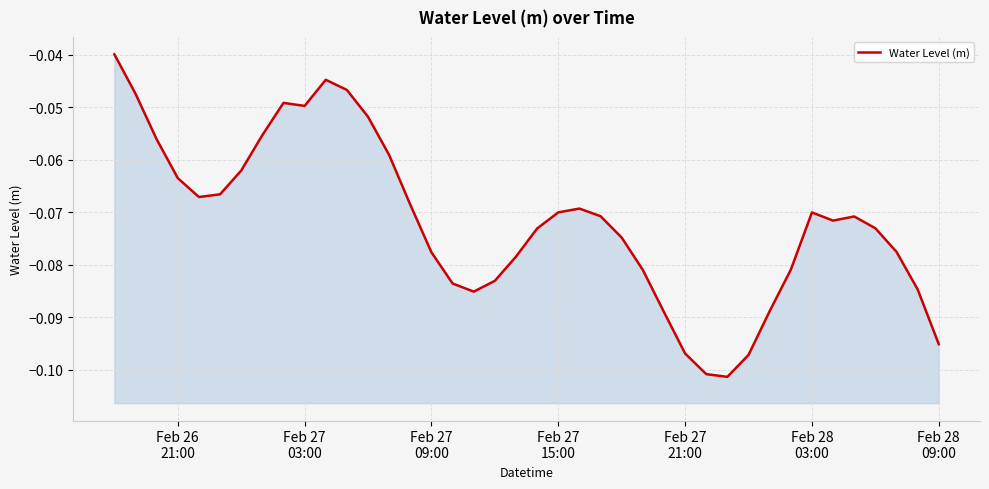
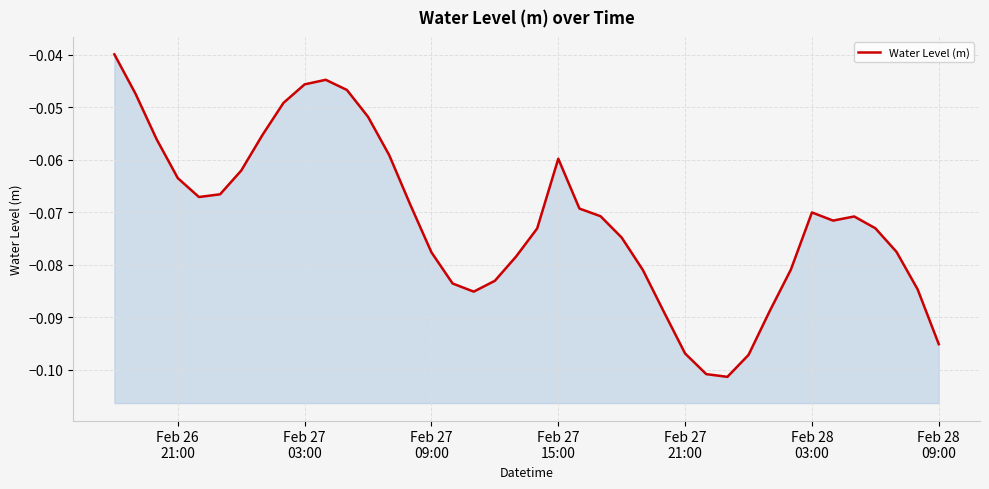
  {
    "Feb 26 21:00": -0.064,
-   "Feb 27 03:00": -0.050,
+   "Feb 27 03:00": -0.046,
    "Feb 27 09:00": -0.078,
-   "Feb 27 15:00": -0.070,
+   "Feb 27 15:00": -0.060,
    "Feb 27 21:00": -0.097,
    "Feb 28 03:00": -0.070,
    "Feb 28 09:00": -0.095
  }
